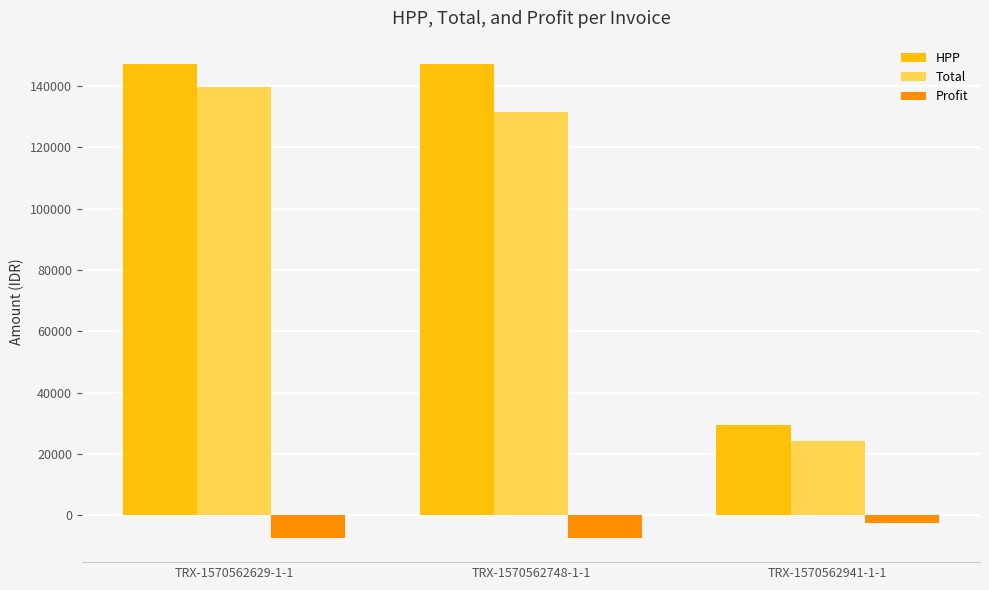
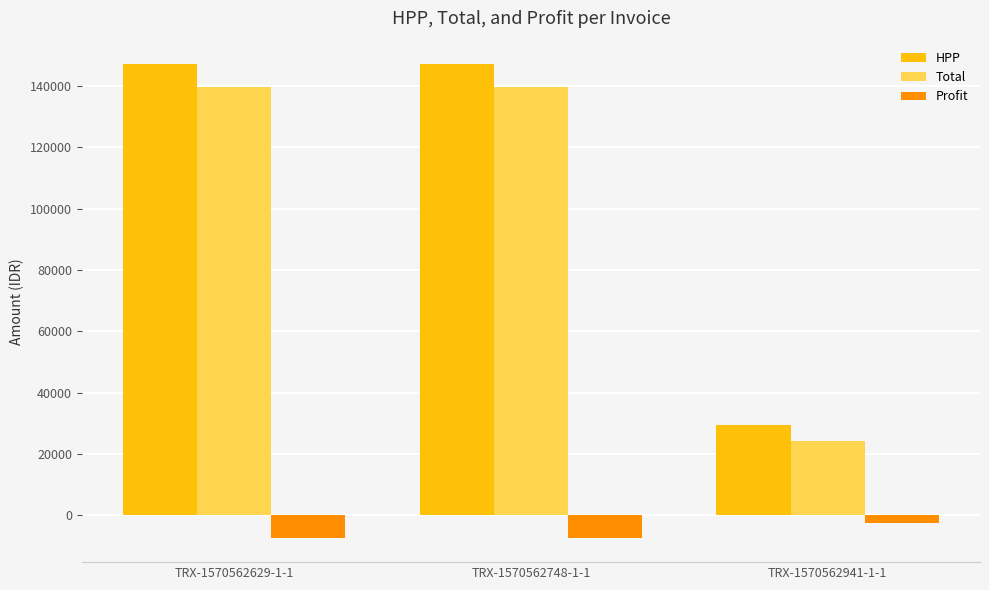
  {
    "Total": {
      "TRX-1570562629-1-1": 140000,
-     "TRX-1570562748-1-1": 132000,
+     "TRX-1570562748-1-1": 140000,
      "TRX-1570562941-1-1": 24000
    }
  }
